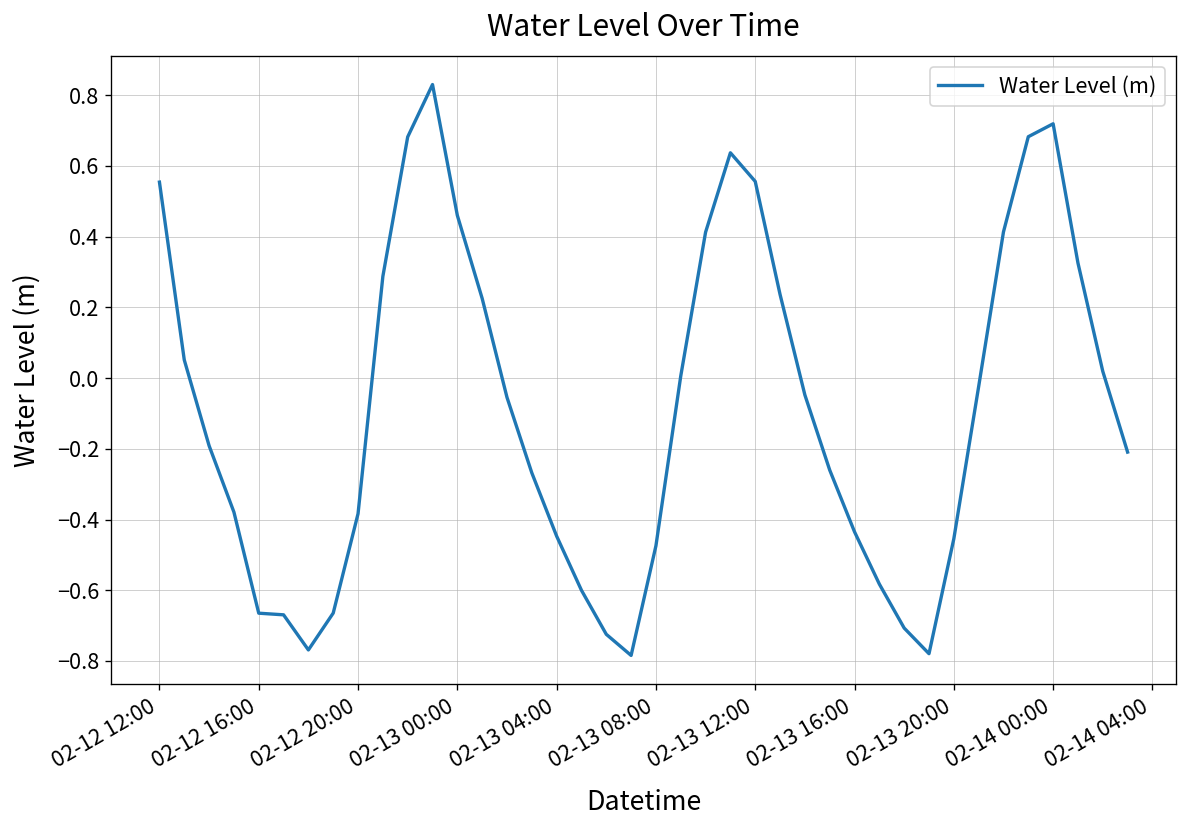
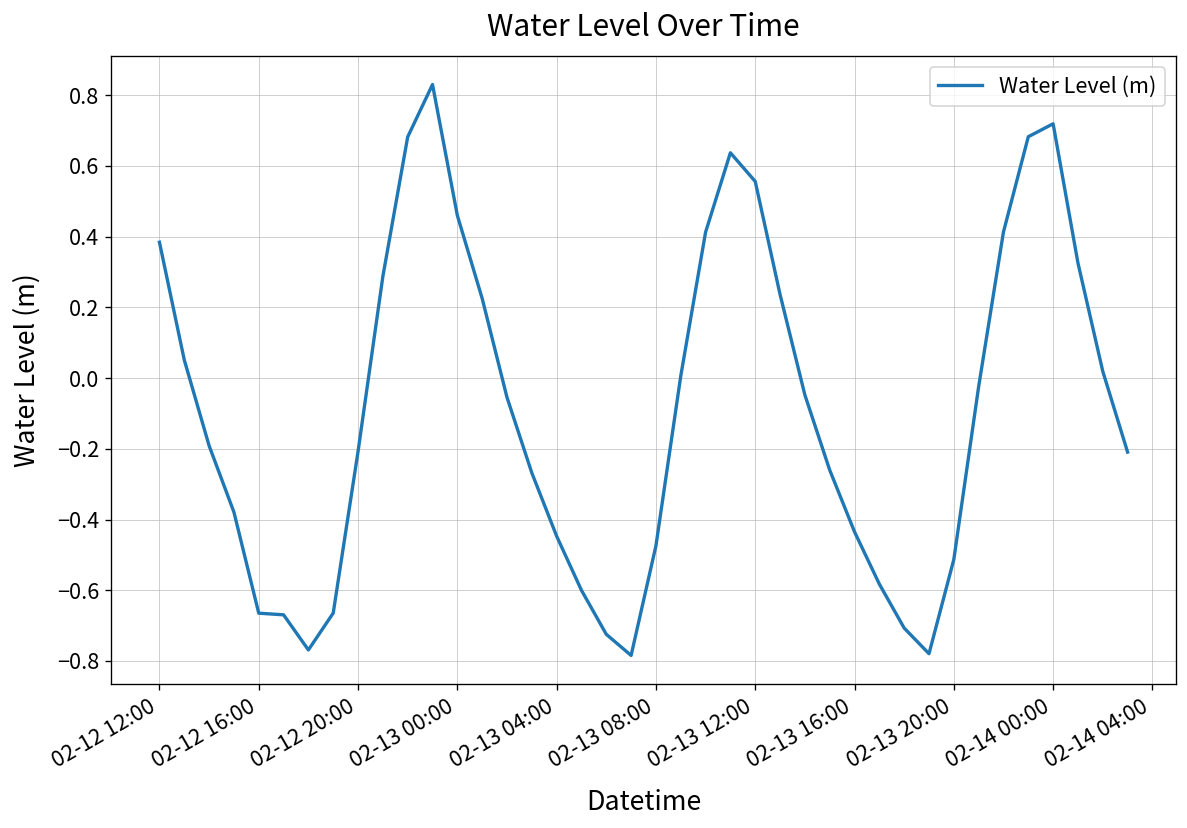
  {
-   "02-12 12:00": 0.55,
+   "02-12 12:00": 0.38,
    "02-12 16:00": -0.66,
-   "02-12 20:00": -0.38,
+   "02-12 20:00": -0.21,
    "02-13 00:00": 0.46,
    "02-13 04:00": -0.45,
    "02-13 08:00": -0.47,
    "02-13 12:00": 0.56,
    "02-13 16:00": -0.43,
-   "02-13 20:00": -0.45,
+   "02-13 20:00": -0.51,
    "02-14 00:00": 0.72
  }
